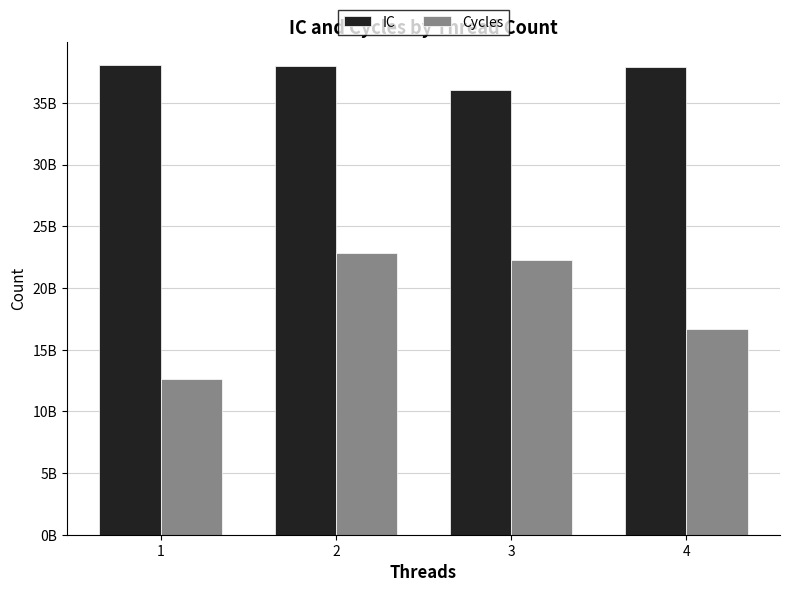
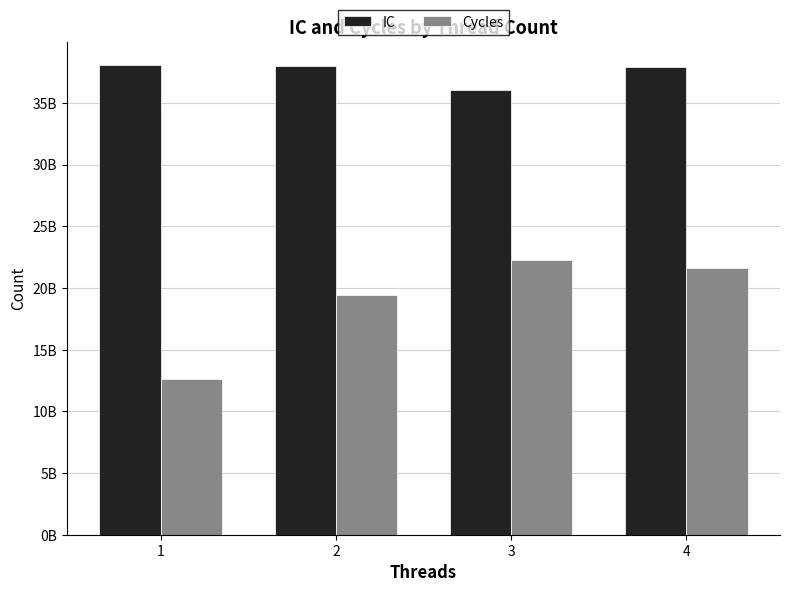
  {
    "IC": {
      "1": 38000000000,
      "2": 38000000000,
      "3": 36100000000,
      "4": 37900000000
    },
    "Cycles": {
      "1": 12600000000,
-     "2": 22800000000,
+     "2": 19400000000,
      "3": 22300000000,
-     "4": 16600000000
+     "4": 21600000000
    }
  }
